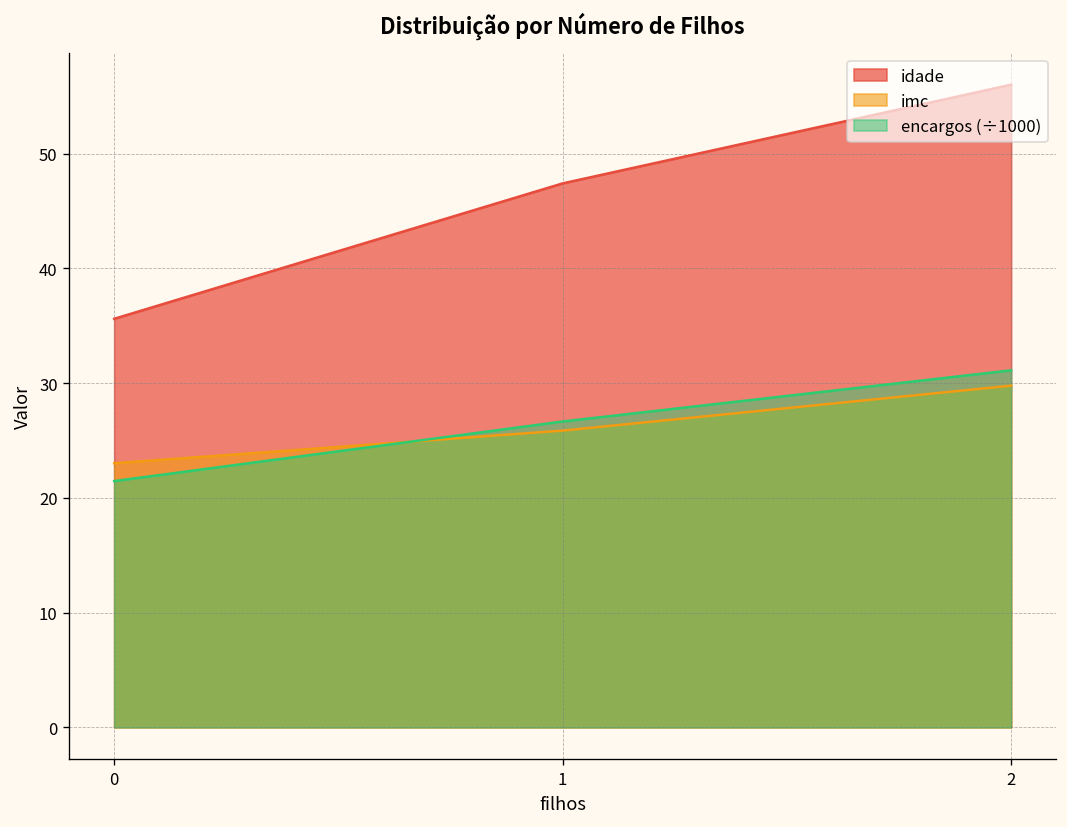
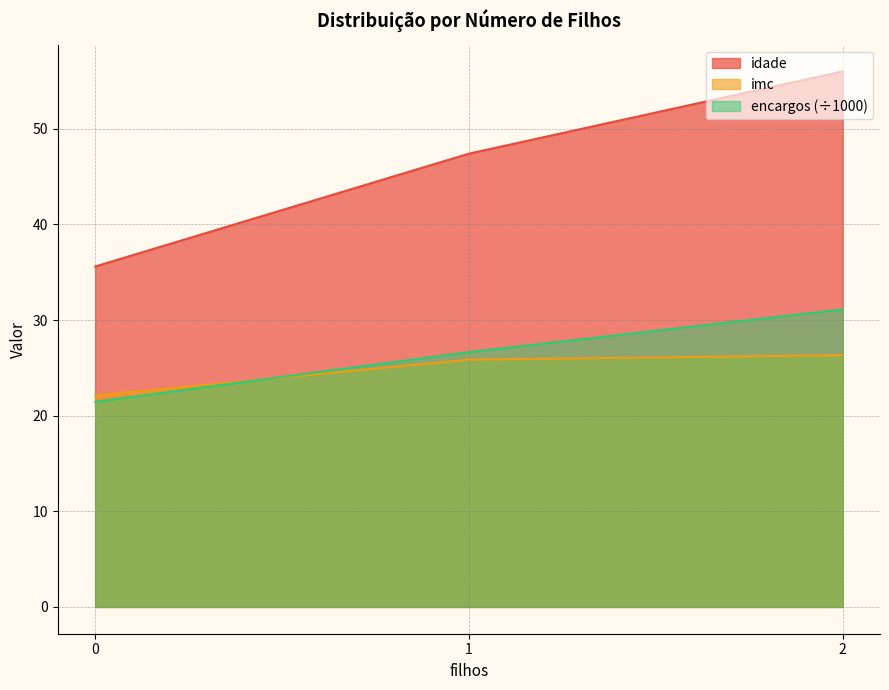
  {
    "idade": {
      "0": 36,
      "1": 47
    },
    "imc": {
-     "0": 23,
+     "0": 22,
      "1": 26,
-     "2": 30
+     "2": 26
    },
    "encargos (÷1000)": {
      "0": 21,
      "1": 27,
      "2": 31
    }
  }
